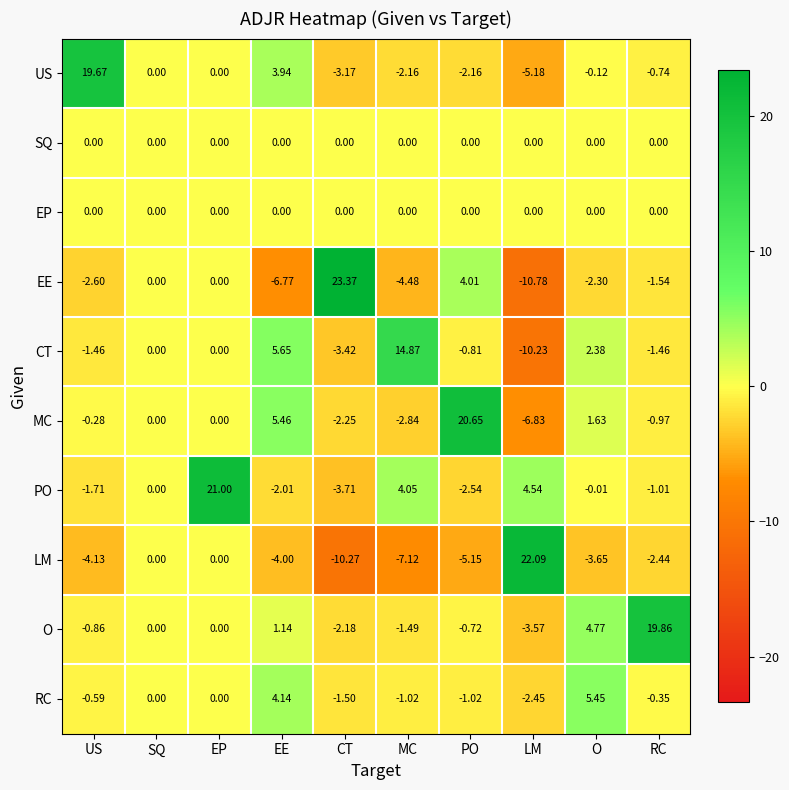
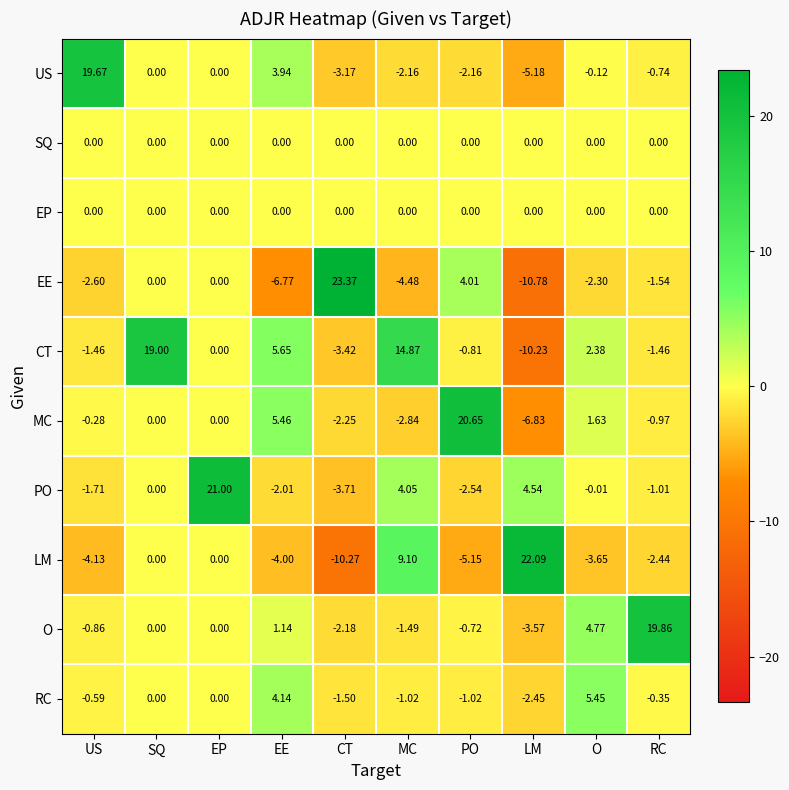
  {
    "US": {
      "US": 19.67,
      "SQ": 0.00,
      "EP": 0.00,
      "EE": 3.94,
      "CT": -3.17,
      "MC": -2.16,
      "PO": -2.16,
      "LM": -5.18,
      "O": -0.12,
      "RC": -0.74
    },
    "SQ": {
      "US": 0.00,
      "SQ": 0.00,
      "EP": 0.00,
      "EE": 0.00,
      "CT": 0.00,
      "MC": 0.00,
      "PO": 0.00,
      "LM": 0.00,
      "O": 0.00,
      "RC": 0.00
    },
    "EP": {
      "US": 0.00,
      "SQ": 0.00,
      "EP": 0.00,
      "EE": 0.00,
      "CT": 0.00,
      "MC": 0.00,
      "PO": 0.00,
      "LM": 0.00,
      "O": 0.00,
      "RC": 0.00
    },
    "EE": {
      "US": -2.60,
      "SQ": 0.00,
      "EP": 0.00,
      "EE": -6.77,
      "CT": 23.37,
      "MC": -4.48,
      "PO": 4.01,
      "LM": -10.78,
      "O": -2.30,
      "RC": -1.54
    },
    "CT": {
      "US": -1.46,
-     "SQ": 0.00,
+     "SQ": 19.00,
      "EP": 0.00,
      "EE": 5.65,
      "CT": -3.42,
      "MC": 14.87,
      "PO": -0.81,
      "LM": -10.23,
      "O": 2.38,
      "RC": -1.46
    },
    "MC": {
      "US": -0.28,
      "SQ": 0.00,
      "EP": 0.00,
      "EE": 5.46,
      "CT": -2.25,
      "MC": -2.84,
      "PO": 20.65,
      "LM": -6.83,
      "O": 1.63,
      "RC": -0.97
    },
    "PO": {
      "US": -1.71,
      "SQ": 0.00,
      "EP": 21.00,
      "EE": -2.01,
      "CT": -3.71,
      "MC": 4.05,
      "PO": -2.54,
      "LM": 4.54,
      "O": -0.01,
      "RC": -1.01
    },
    "LM": {
      "US": -4.13,
      "SQ": 0.00,
      "EP": 0.00,
      "EE": -4.00,
      "CT": -10.27,
-     "MC": -7.12,
+     "MC": 9.10,
      "PO": -5.15,
      "LM": 22.09,
      "O": -3.65,
      "RC": -2.44
    },
    "O": {
      "US": -0.86,
      "SQ": 0.00,
      "EP": 0.00,
      "EE": 1.14,
      "CT": -2.18,
      "MC": -1.49,
      "PO": -0.72,
      "LM": -3.57,
      "O": 4.77,
      "RC": 19.86
    },
    "RC": {
      "US": -0.59,
      "SQ": 0.00,
      "EP": 0.00,
      "EE": 4.14,
      "CT": -1.50,
      "MC": -1.02,
      "PO": -1.02,
      "LM": -2.45,
      "O": 5.45,
      "RC": -0.35
    }
  }
